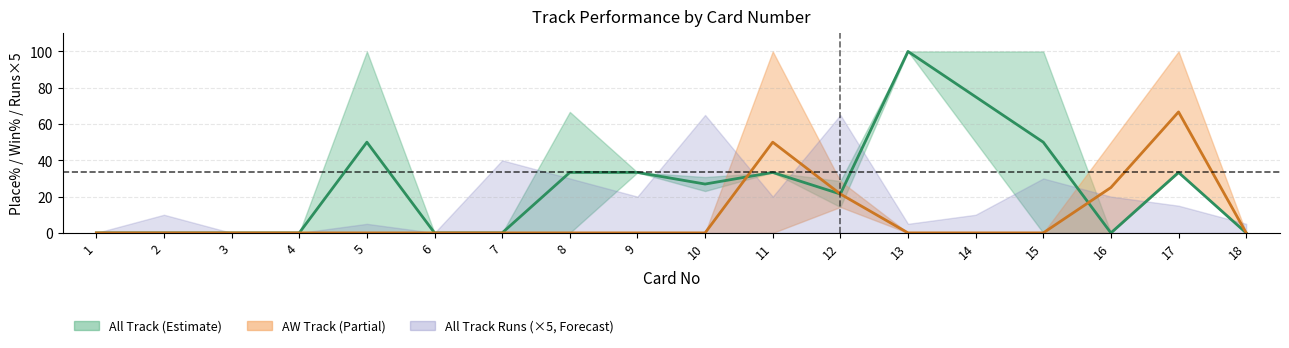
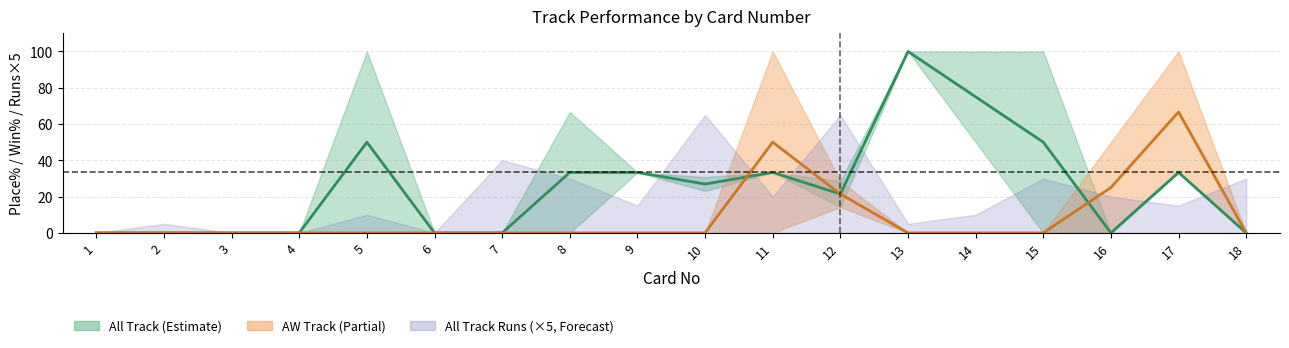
  {
    "All Track Runs (×5, Forecast)": {
-     "2": 10,
-     "5": 5,
+     "2": 5,
+     "5": 10,
      "7": 40,
      "8": 30,
-     "9": 20,
+     "9": 15,
      "10": 65,
      "11": 20,
      "12": 65,
      "13": 5,
      "14": 10,
      "15": 30,
      "16": 20,
      "17": 15,
-     "18": 5
+     "18": 30
    }
  }
